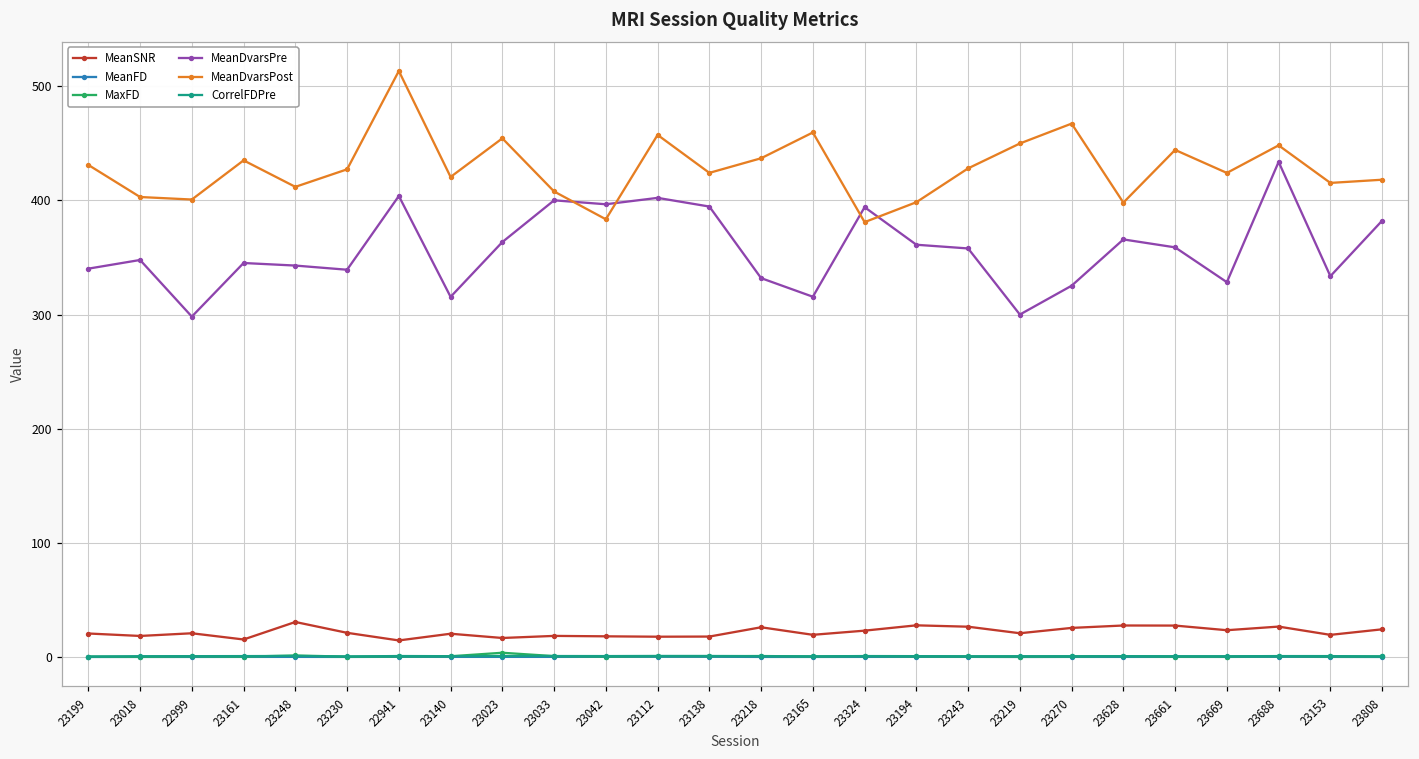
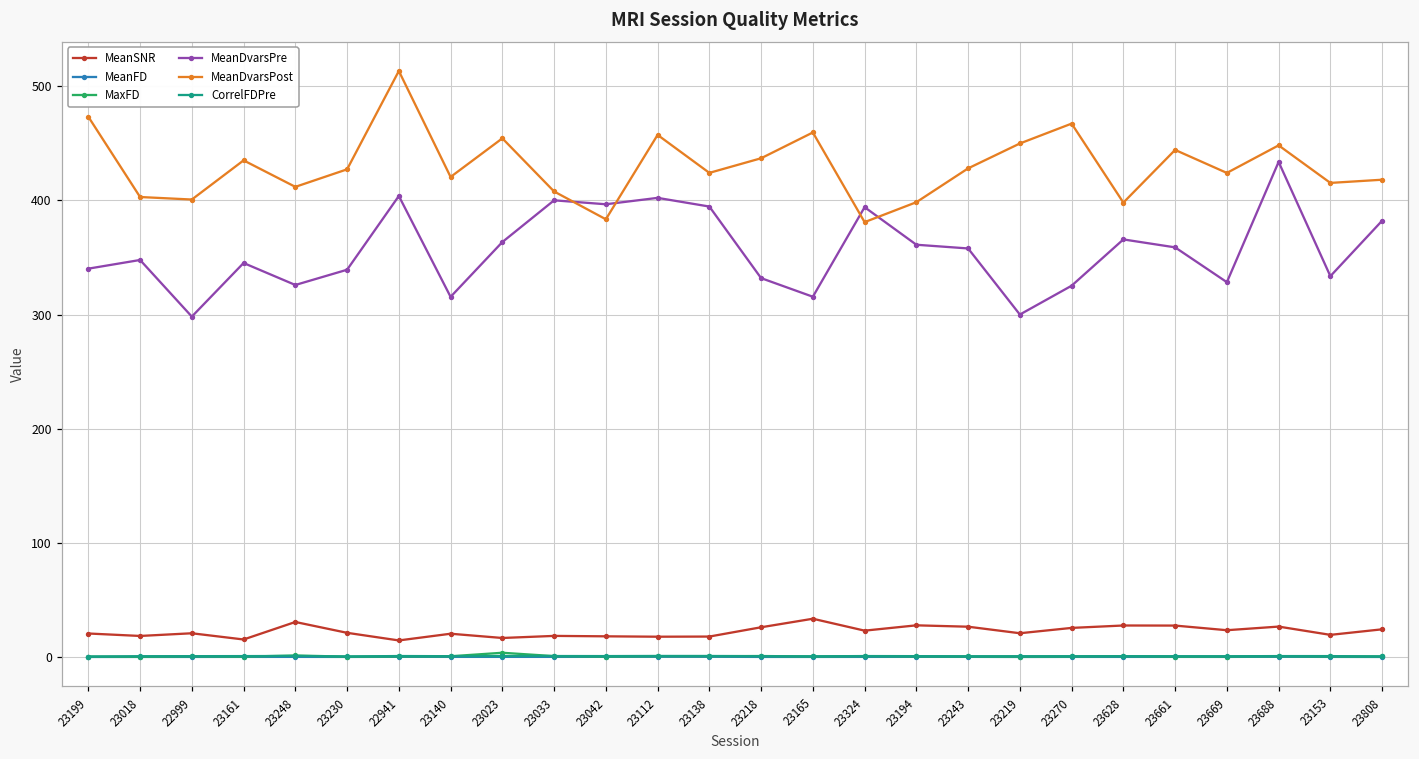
  {
    "MeanSNR": {
      "23199": 21,
      "23018": 18,
      "22999": 21,
      "23161": 15,
      "23248": 31,
      "23230": 21,
      "22941": 15,
      "23140": 20,
      "23023": 17,
      "23033": 19,
      "23042": 18,
      "23112": 18,
      "23138": 18,
      "23218": 26,
-     "23165": 19,
+     "23165": 34,
      "23324": 23,
      "23194": 28,
      "23243": 27,
      "23219": 21,
      "23270": 26,
      "23628": 28,
      "23661": 28,
      "23669": 24,
      "23688": 27,
      "23153": 19,
      "23808": 24
    },
    "MeanDvarsPre": {
      "23199": 340,
      "23018": 348,
      "22999": 298,
      "23161": 345,
-     "23248": 343,
+     "23248": 326,
      "23230": 339,
      "22941": 404,
      "23140": 316,
      "23023": 364,
      "23033": 400,
      "23042": 397,
      "23112": 402,
      "23138": 395,
      "23218": 332,
      "23165": 316,
      "23324": 394,
      "23194": 361,
      "23243": 358,
      "23219": 300,
      "23270": 325,
      "23628": 366,
      "23661": 359,
      "23669": 328,
      "23688": 434,
      "23153": 334,
      "23808": 382
    },
    "MeanDvarsPost": {
-     "23199": 431,
+     "23199": 473,
      "23018": 403,
      "22999": 401,
      "23161": 435,
      "23248": 412,
      "23230": 427,
      "22941": 513,
      "23140": 421,
      "23023": 454,
      "23033": 408,
      "23042": 383,
      "23112": 457,
      "23138": 424,
      "23218": 437,
      "23165": 460,
      "23324": 381,
      "23194": 398,
      "23243": 428,
      "23219": 450,
      "23270": 467,
      "23628": 398,
      "23661": 444,
      "23669": 424,
      "23688": 448,
      "23153": 415,
      "23808": 418
    }
  }
